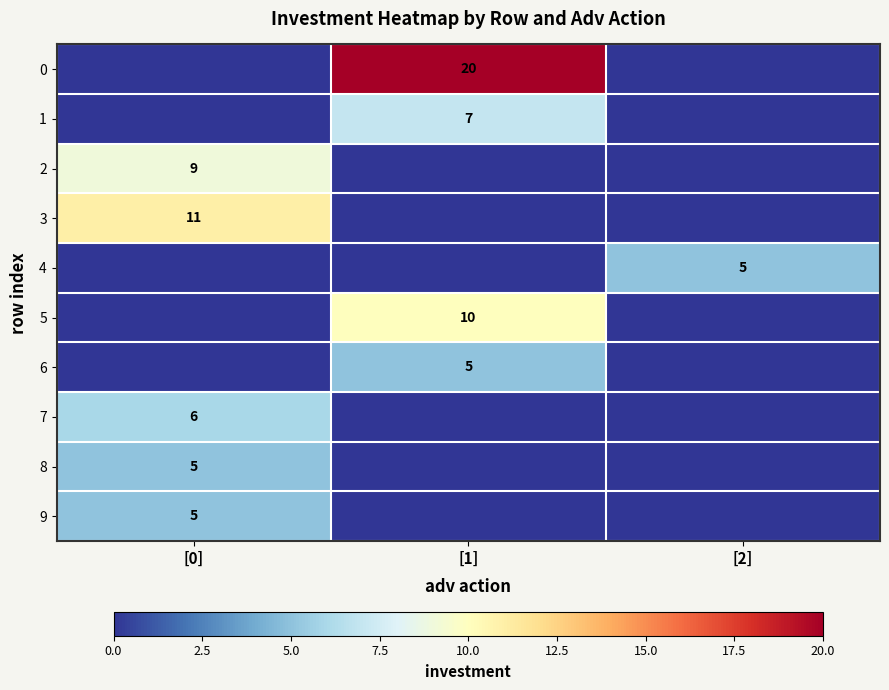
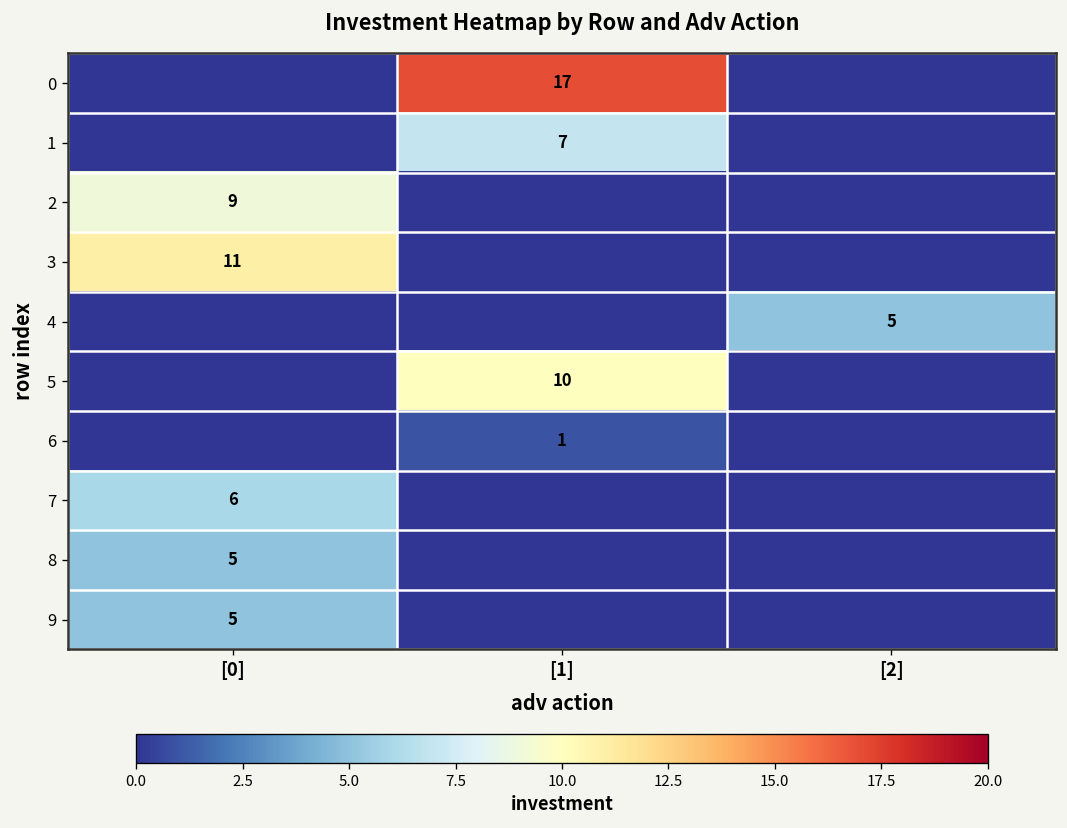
  {
    "0": {
-     "[1]": 20
+     "[1]": 17
    },
    "1": {
      "[1]": 7
    },
    "2": {
      "[0]": 9
    },
    "3": {
      "[0]": 11
    },
    "4": {
      "[2]": 5
    },
    "5": {
      "[1]": 10
    },
    "6": {
-     "[1]": 5
+     "[1]": 1
    },
    "7": {
      "[0]": 6
    },
    "8": {
      "[0]": 5
    },
    "9": {
      "[0]": 5
    }
  }
